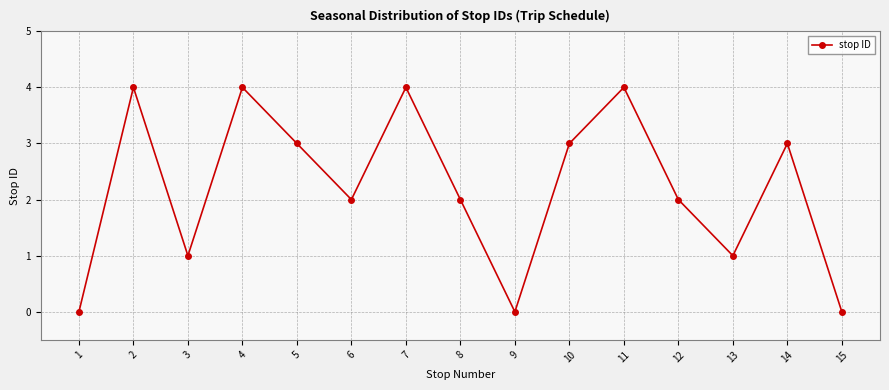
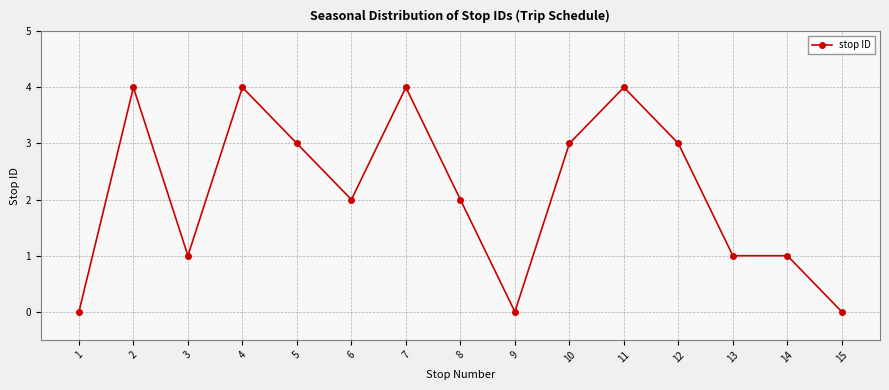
  {
    "1": 0,
    "2": 4,
    "3": 1,
    "4": 4,
    "5": 3,
    "6": 2,
    "7": 4,
    "8": 2,
    "9": 0,
    "10": 3,
    "11": 4,
-   "12": 2,
+   "12": 3,
    "13": 1,
-   "14": 3,
+   "14": 1,
    "15": 0
  }
